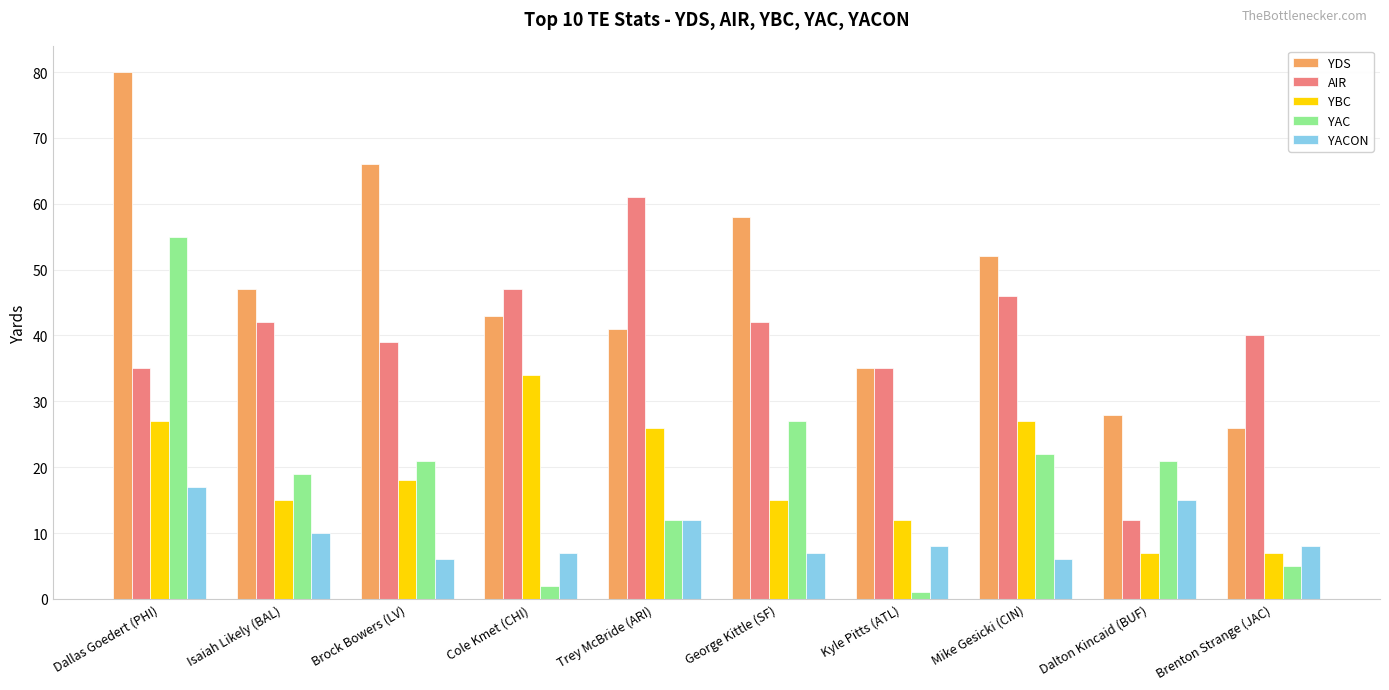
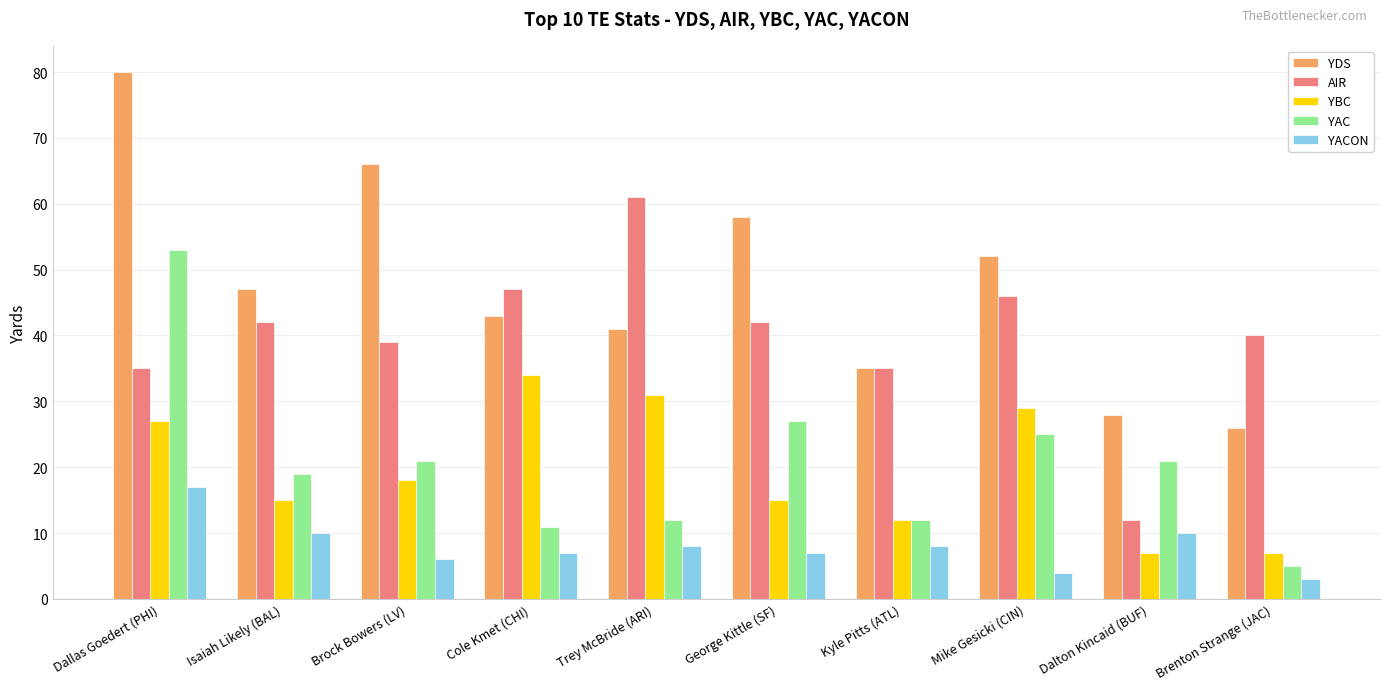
  {
    "YBC": {
      "Dallas Goedert (PHI)": 27,
      "Isaiah Likely (BAL)": 15,
      "Brock Bowers (LV)": 18,
      "Cole Kmet (CHI)": 34,
-     "Trey McBride (ARI)": 26,
+     "Trey McBride (ARI)": 31,
      "George Kittle (SF)": 15,
      "Kyle Pitts (ATL)": 12,
-     "Mike Gesicki (CIN)": 27,
+     "Mike Gesicki (CIN)": 29,
      "Dalton Kincaid (BUF)": 7,
      "Brenton Strange (JAC)": 7
    },
    "YAC": {
-     "Dallas Goedert (PHI)": 55,
+     "Dallas Goedert (PHI)": 53,
      "Isaiah Likely (BAL)": 19,
      "Brock Bowers (LV)": 21,
-     "Cole Kmet (CHI)": 2,
+     "Cole Kmet (CHI)": 11,
      "Trey McBride (ARI)": 12,
      "George Kittle (SF)": 27,
-     "Kyle Pitts (ATL)": 1,
-     "Mike Gesicki (CIN)": 22,
+     "Kyle Pitts (ATL)": 12,
+     "Mike Gesicki (CIN)": 25,
      "Dalton Kincaid (BUF)": 21,
      "Brenton Strange (JAC)": 5
    },
    "YACON": {
      "Dallas Goedert (PHI)": 17,
      "Isaiah Likely (BAL)": 10,
      "Brock Bowers (LV)": 6,
      "Cole Kmet (CHI)": 7,
-     "Trey McBride (ARI)": 12,
+     "Trey McBride (ARI)": 8,
      "George Kittle (SF)": 7,
      "Kyle Pitts (ATL)": 8,
-     "Mike Gesicki (CIN)": 6,
-     "Dalton Kincaid (BUF)": 15,
-     "Brenton Strange (JAC)": 8
+     "Mike Gesicki (CIN)": 4,
+     "Dalton Kincaid (BUF)": 10,
+     "Brenton Strange (JAC)": 3
    }
  }
